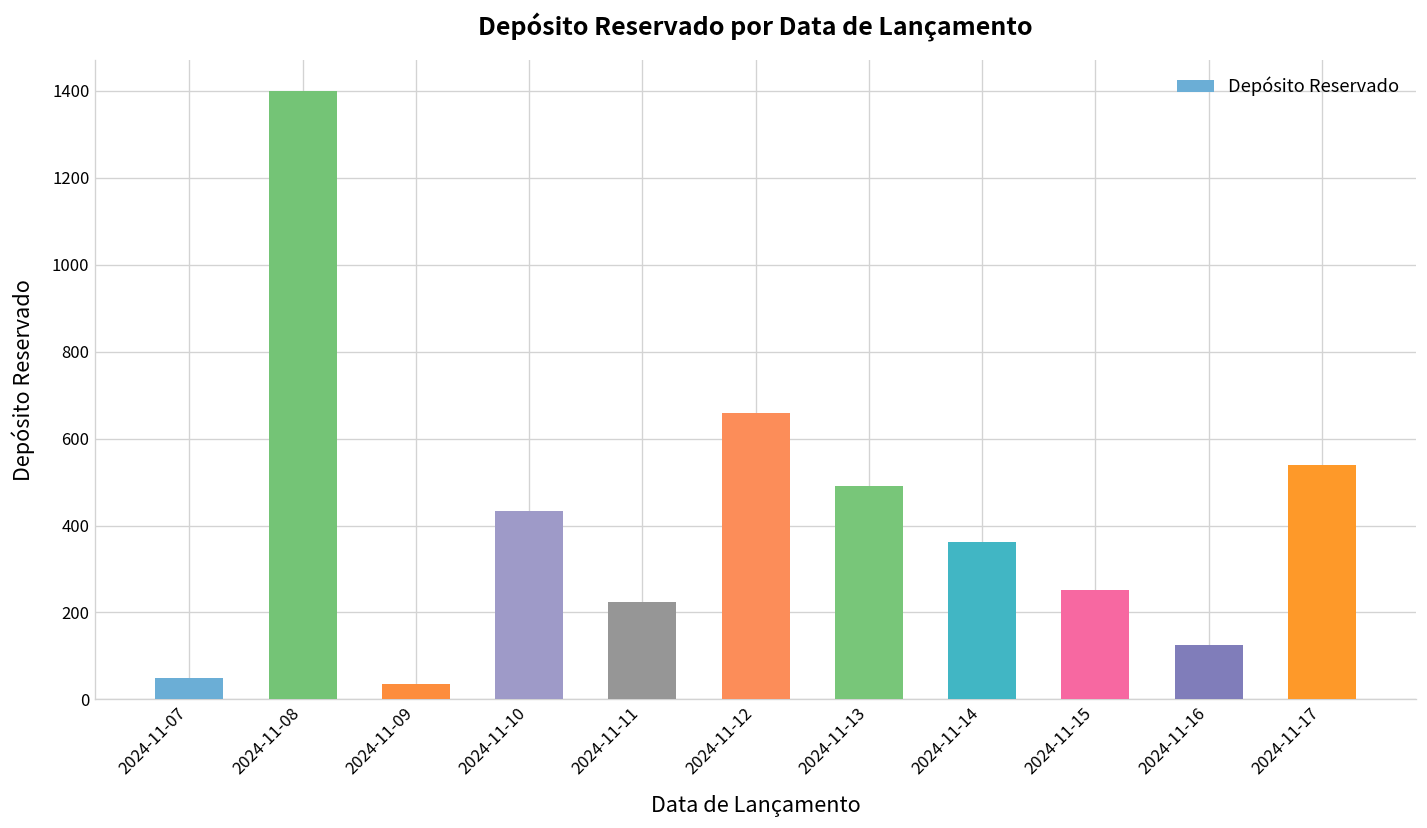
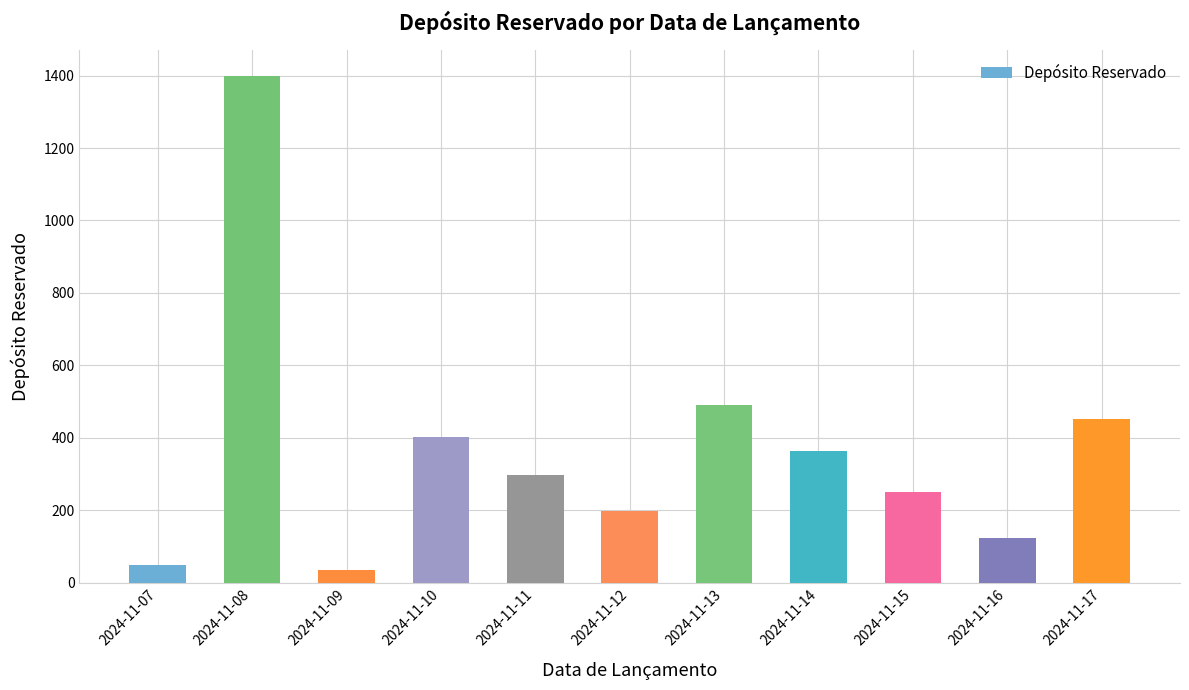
  {
    "2024-11-07": 50,
    "2024-11-08": 1400,
    "2024-11-09": 40,
-   "2024-11-10": 430,
-   "2024-11-11": 220,
-   "2024-11-12": 660,
+   "2024-11-10": 400,
+   "2024-11-11": 300,
+   "2024-11-12": 200,
    "2024-11-13": 490,
    "2024-11-14": 360,
    "2024-11-15": 250,
    "2024-11-16": 130,
-   "2024-11-17": 540
+   "2024-11-17": 450
  }
